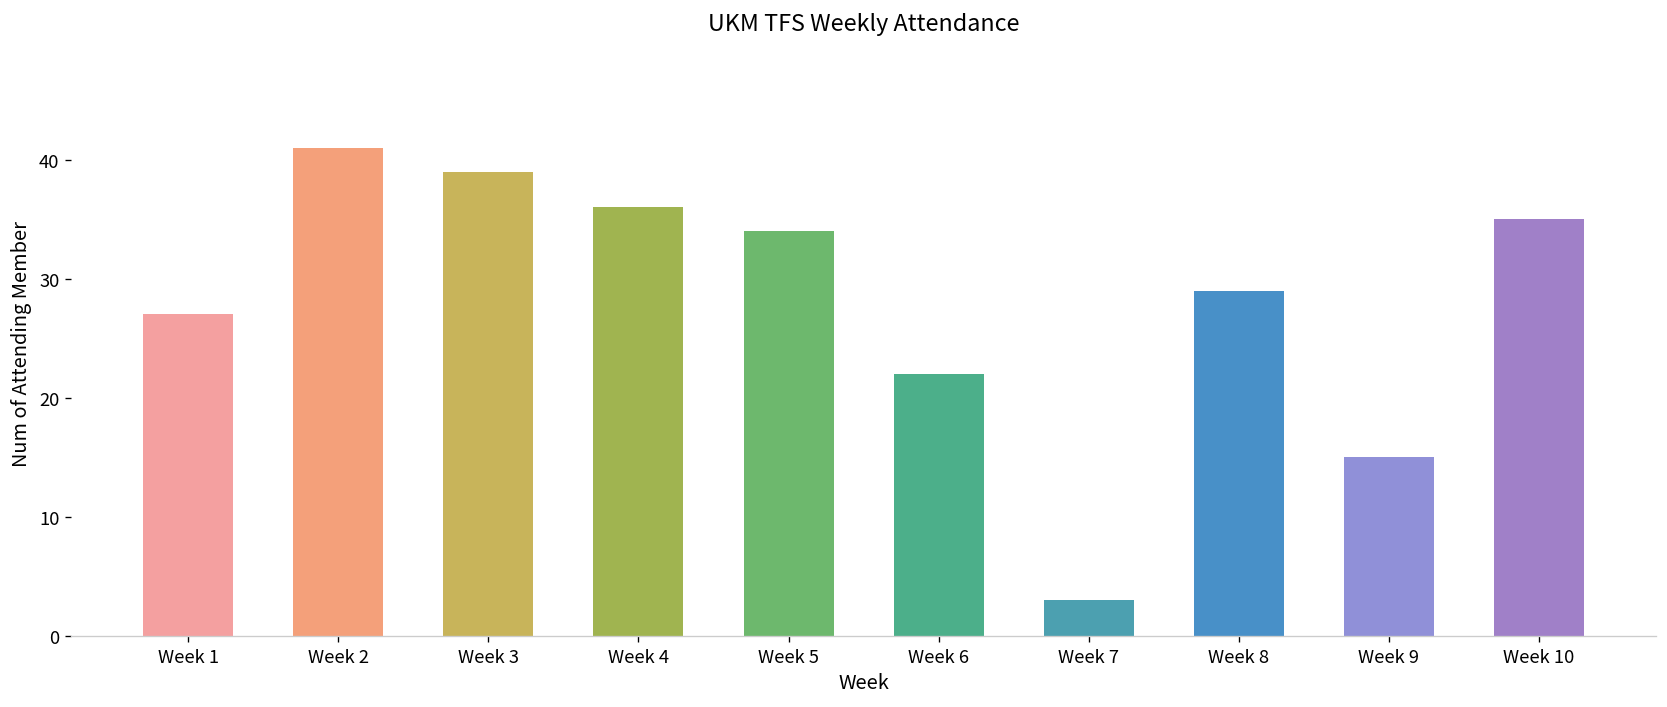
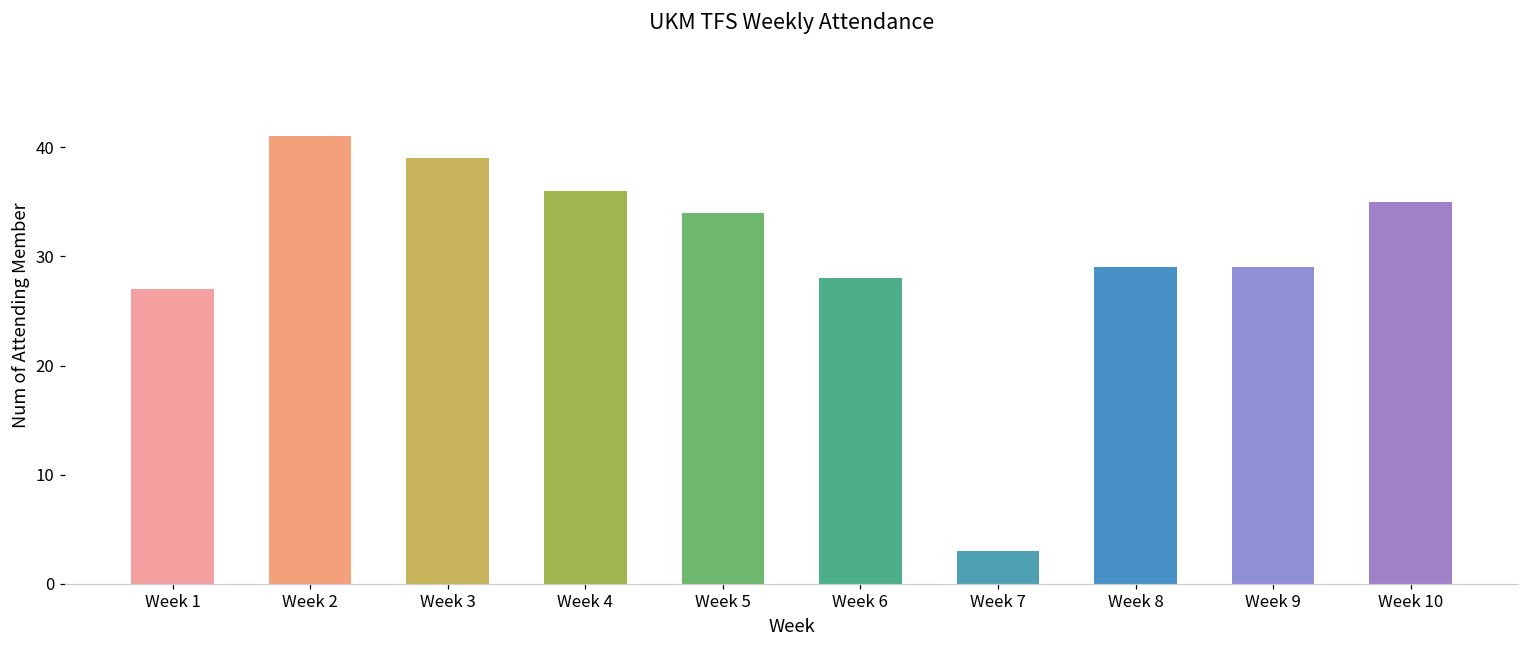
  {
    "Week 1": 27,
    "Week 2": 41,
    "Week 3": 39,
    "Week 4": 36,
    "Week 5": 34,
-   "Week 6": 22,
+   "Week 6": 28,
    "Week 7": 3,
    "Week 8": 29,
-   "Week 9": 15,
+   "Week 9": 29,
    "Week 10": 35
  }
